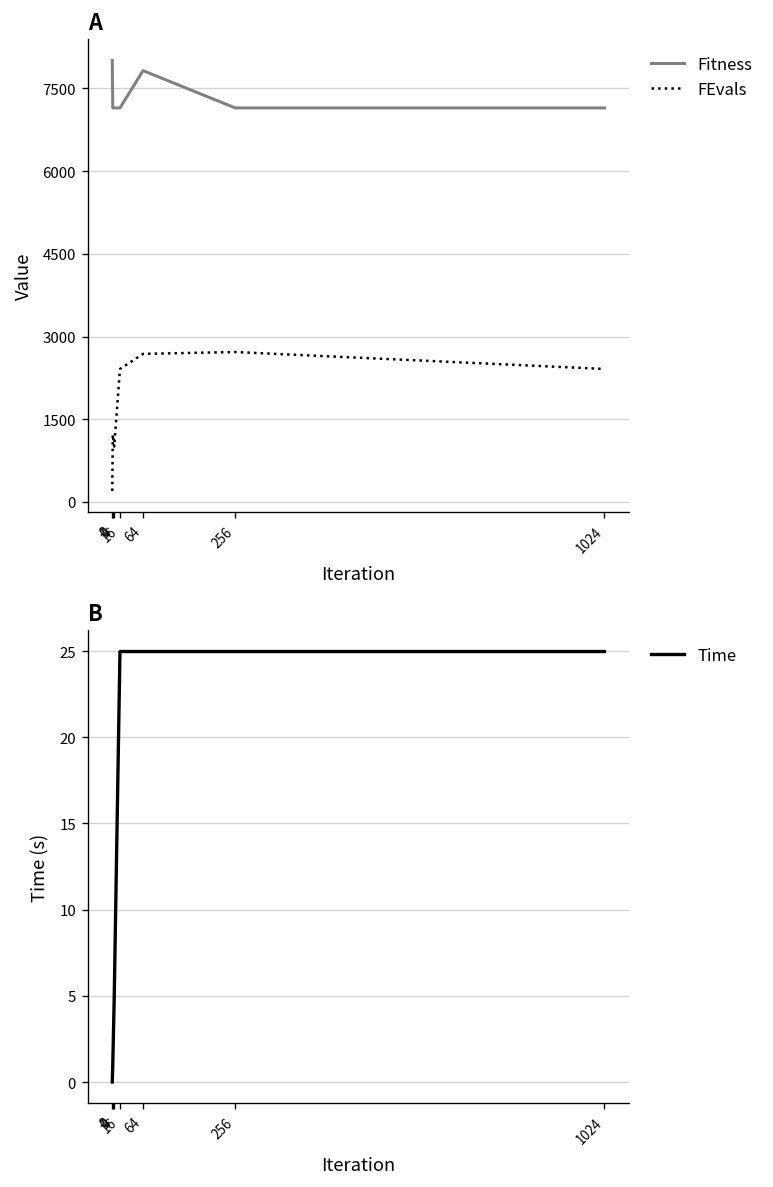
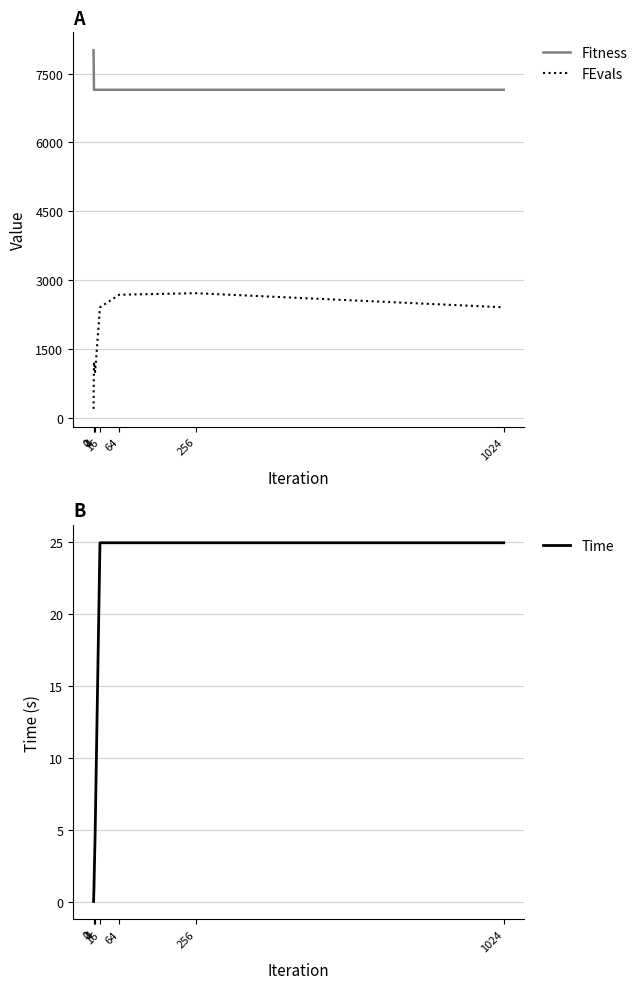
  {
    "A": {
      "Fitness": {
        "0": 8000,
        "1": 7100,
        "4": 7100,
        "16": 7100,
-       "64": 7800,
+       "64": 7100,
        "256": 7100,
        "1024": 7100
      },
      "FEvals": {
        "0": 200,
        "1": 1200,
        "4": 1000,
        "16": 2400,
        "64": 2700,
        "256": 2700,
        "1024": 2400
      }
    },
    "B": {
      "0": 0.0,
      "1": 1.0,
      "4": 4.8,
      "16": 25.0,
      "64": 25.0,
      "256": 25.0,
      "1024": 25.0
    }
  }
